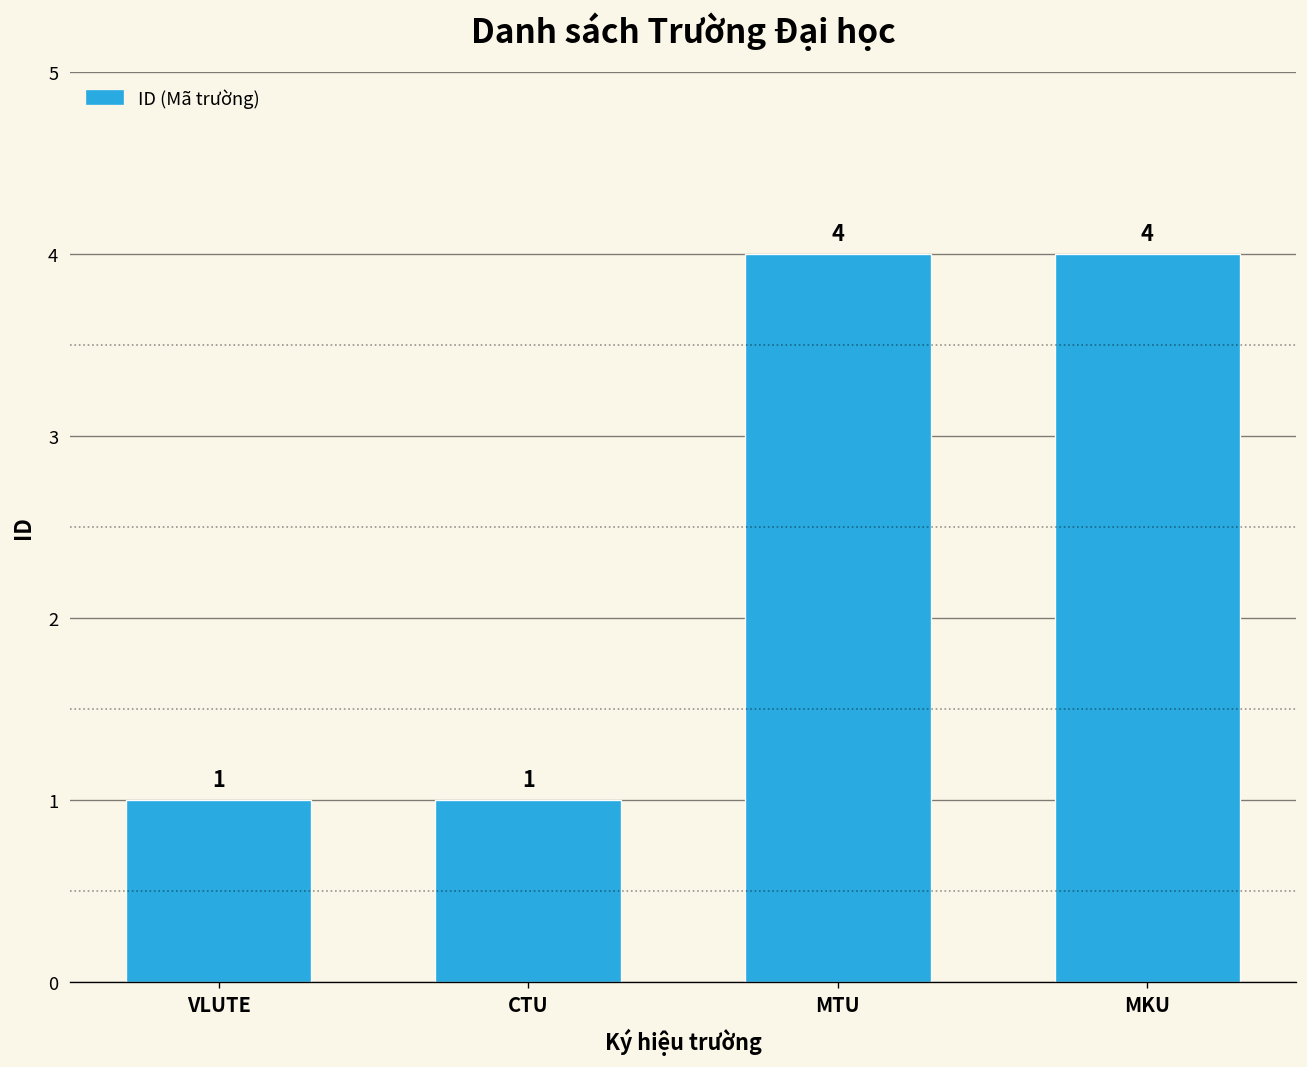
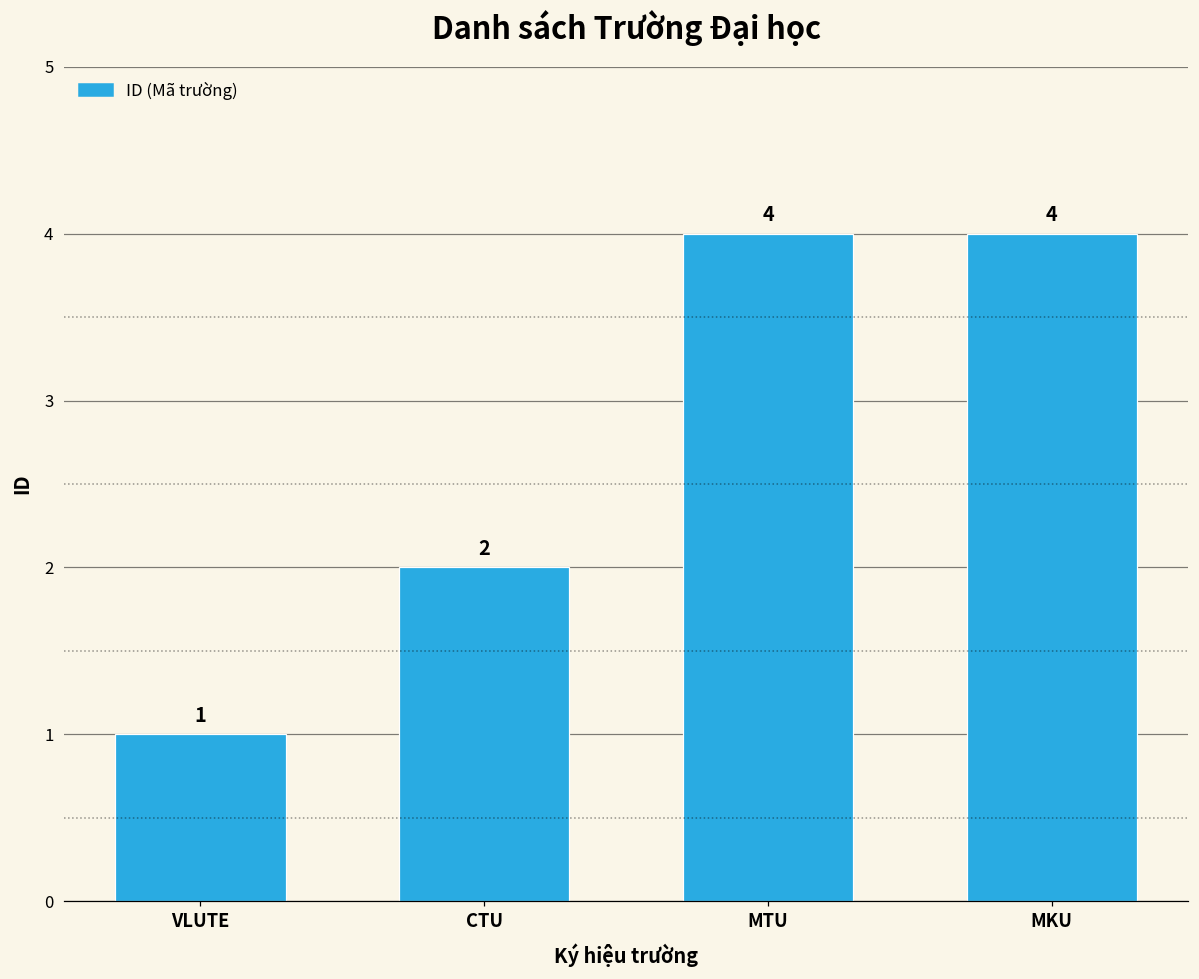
  {
    "VLUTE": 1,
-   "CTU": 1,
+   "CTU": 2,
    "MTU": 4,
    "MKU": 4
  }
